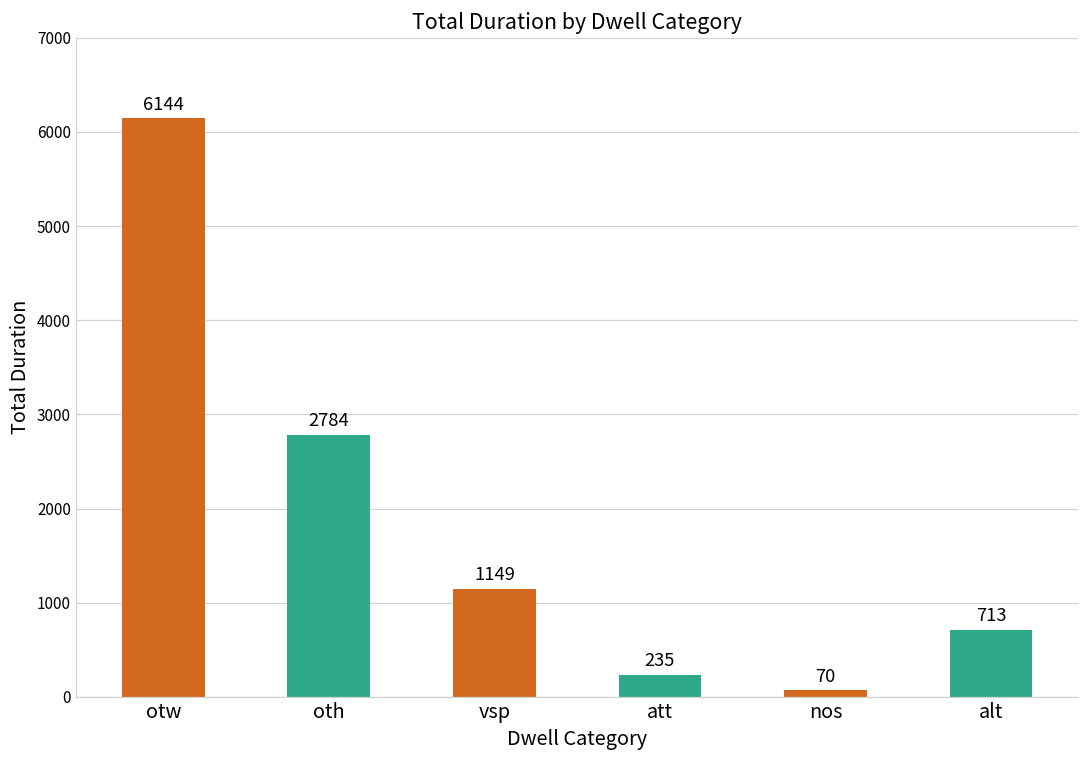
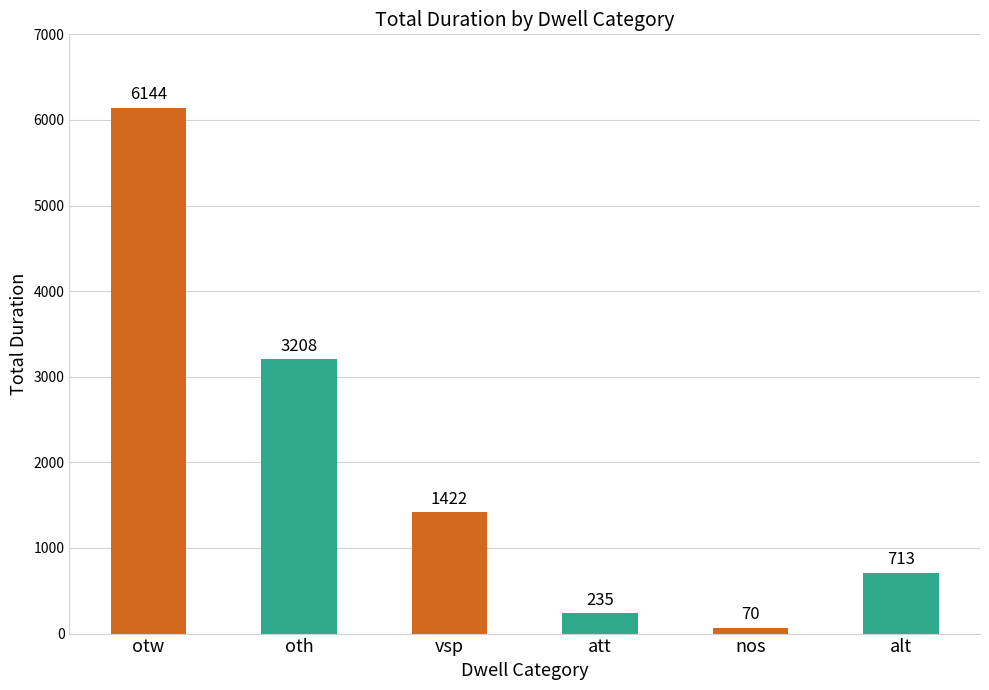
  {
    "otw": 6144,
-   "oth": 2784,
-   "vsp": 1149,
+   "oth": 3208,
+   "vsp": 1422,
    "att": 235,
    "nos": 70,
    "alt": 713
  }
